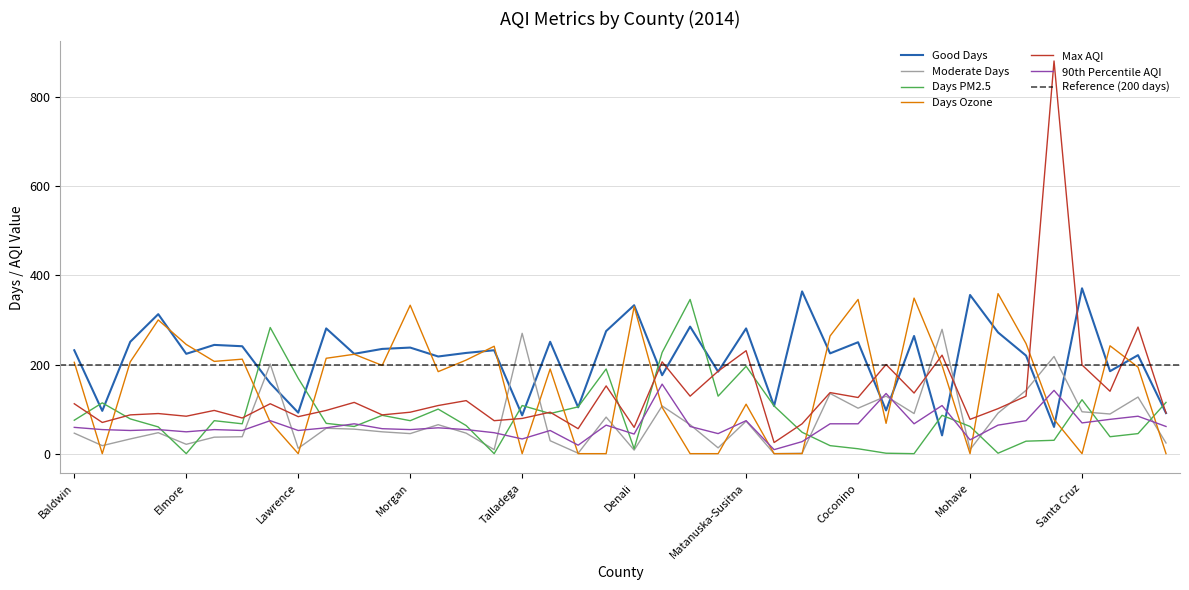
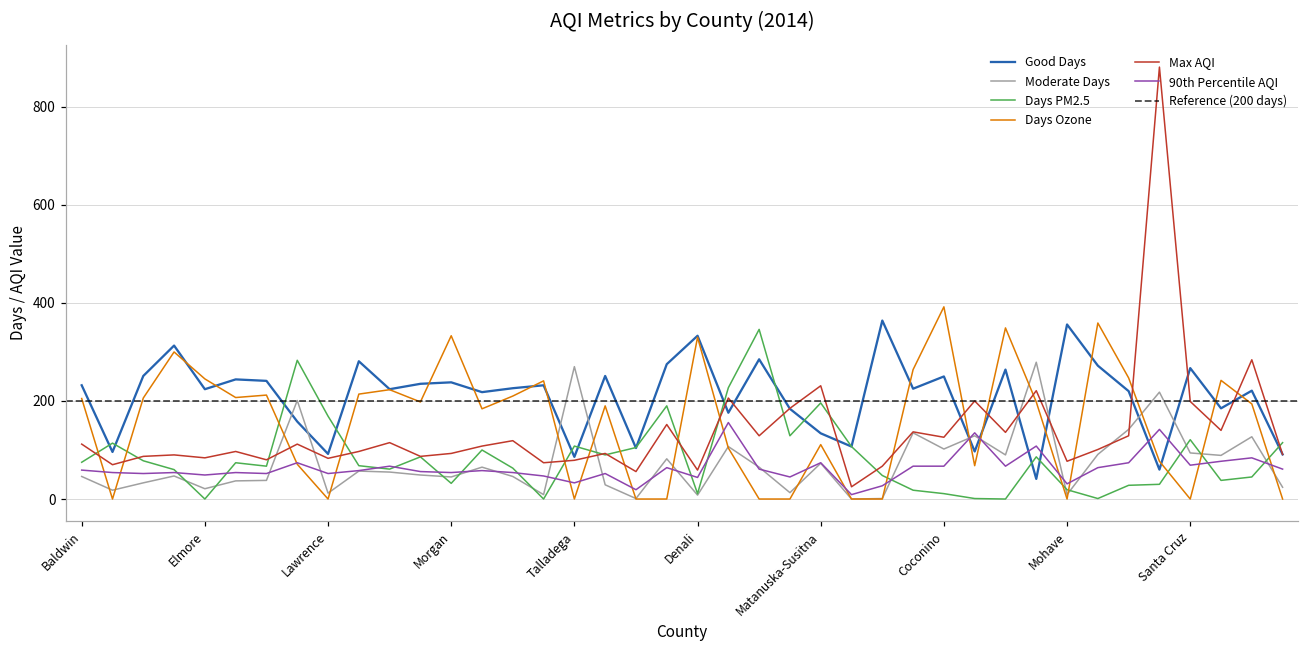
  {
    "Good Days": {
      "Baldwin": 230,
      "Elmore": 220,
      "Lawrence": 90,
      "Morgan": 240,
      "Talladega": 90,
-     "Matanuska-Susitna": 280,
+     "Matanuska-Susitna": 130,
      "Coconino": 250,
      "Mohave": 360,
-     "Santa Cruz": 370
+     "Santa Cruz": 270
    },
    "Moderate Days": {
      "Baldwin": 50,
      "Elmore": 20,
      "Lawrence": 10,
      "Morgan": 50,
      "Talladega": 270,
      "Coconino": 100,
      "Mohave": 10,
      "Santa Cruz": 90
    },
    "Days PM2.5": {
      "Baldwin": 80,
      "Elmore": 0,
      "Lawrence": 170,
-     "Morgan": 70,
+     "Morgan": 30,
      "Talladega": 110,
      "Matanuska-Susitna": 200,
      "Coconino": 10,
-     "Mohave": 60,
+     "Mohave": 20,
      "Santa Cruz": 120
    },
    "Days Ozone": {
      "Baldwin": 210,
      "Elmore": 250,
      "Lawrence": 0,
      "Morgan": 330,
      "Talladega": 0,
      "Matanuska-Susitna": 110,
-     "Coconino": 350,
+     "Coconino": 390,
      "Mohave": 0,
      "Santa Cruz": 0
    },
    "Max AQI": {
      "Baldwin": 110,
      "Elmore": 80,
      "Lawrence": 80,
      "Morgan": 90,
      "Talladega": 80,
      "Denali": 60,
      "Matanuska-Susitna": 230,
      "Coconino": 130,
      "Mohave": 80,
      "Santa Cruz": 200
    },
    "90th Percentile AQI": {
      "Baldwin": 60,
      "Elmore": 50,
      "Lawrence": 50,
      "Morgan": 50,
      "Talladega": 30,
      "Denali": 40,
      "Coconino": 70,
      "Mohave": 30,
      "Santa Cruz": 70
    }
  }
